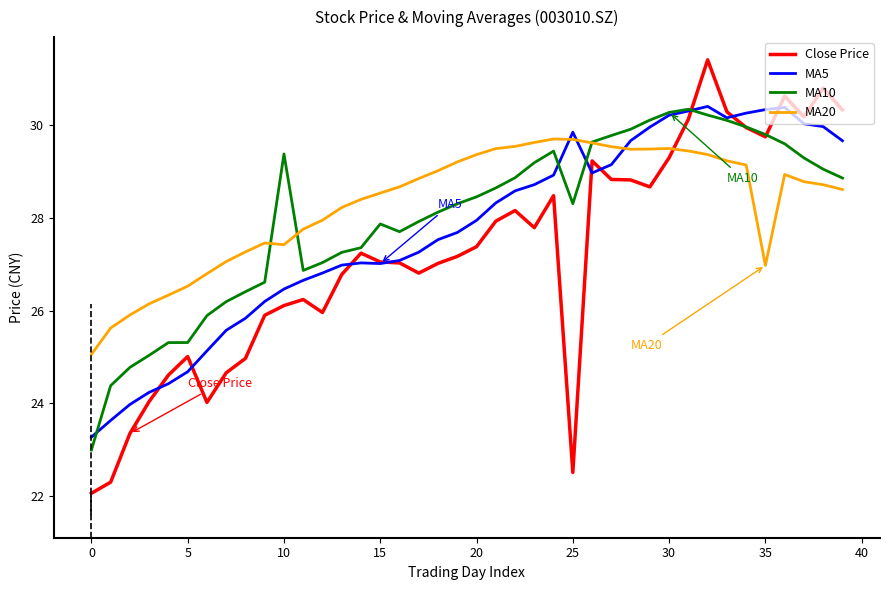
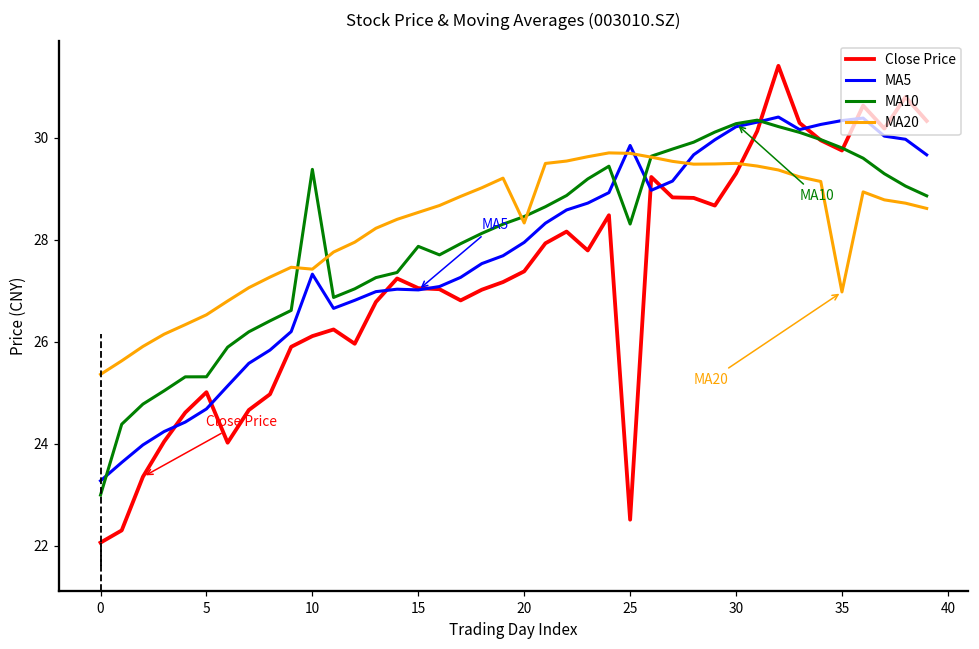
  {
    "Close Price": {
      "5": 25.0,
      "10": 26.1,
      "20": 27.4,
      "25": 22.5,
      "30": 29.3
    },
    "MA5": {
      "0": 23.3,
      "5": 24.7,
-     "10": 26.5,
+     "10": 27.3,
      "20": 27.9,
      "25": 29.8,
      "30": 30.2
    },
    "MA10": {
      "0": 23.0,
      "5": 25.3,
      "10": 29.4,
      "15": 27.9,
      "20": 28.5,
      "25": 28.3,
      "30": 30.3
    },
    "MA20": {
-     "0": 25.1,
+     "0": 25.4,
      "5": 26.5,
      "10": 27.4,
      "15": 28.5,
-     "20": 29.4,
+     "20": 28.3,
      "25": 29.7,
      "30": 29.5,
      "35": 27.0
    }
  }
